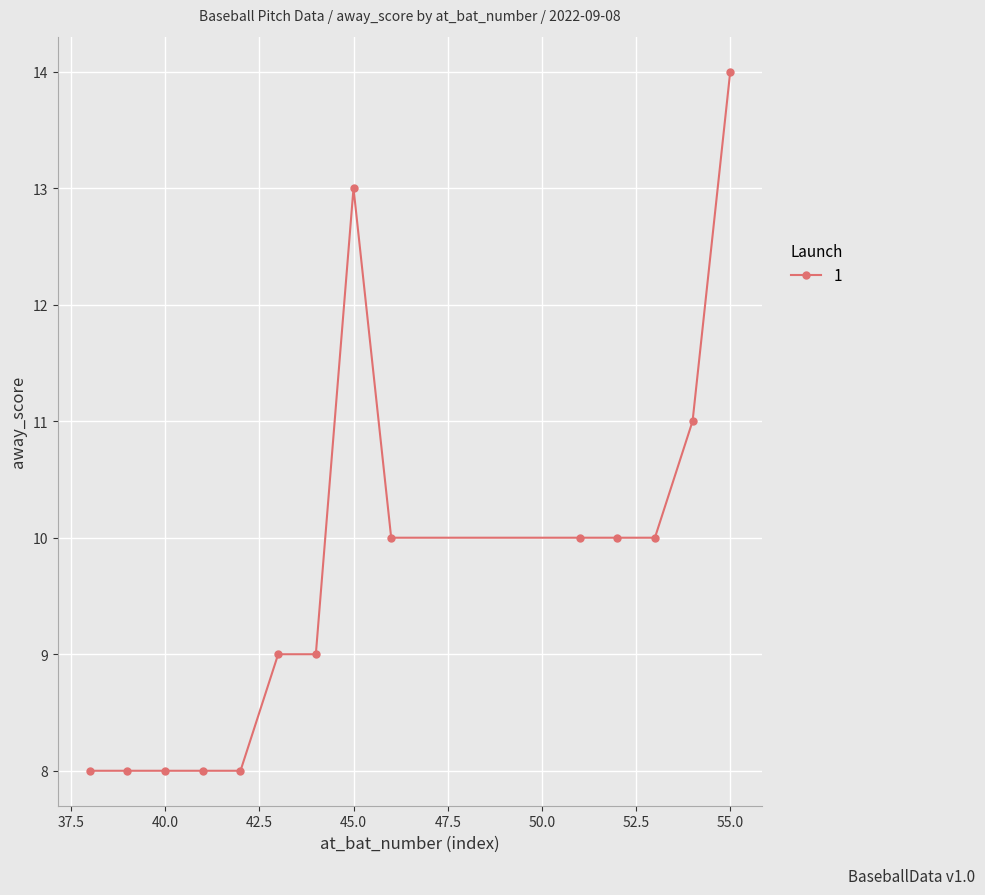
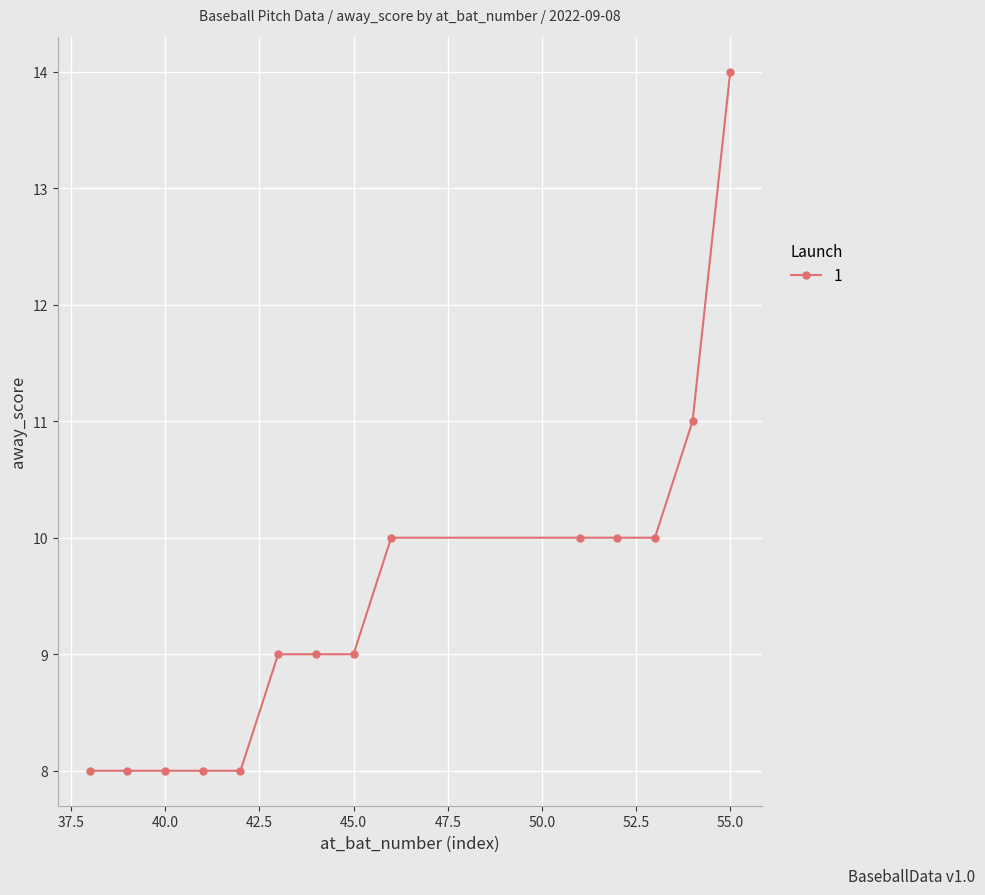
  {
    "40.0": 8,
-   "45.0": 13,
+   "45.0": 9,
    "55.0": 14
  }
